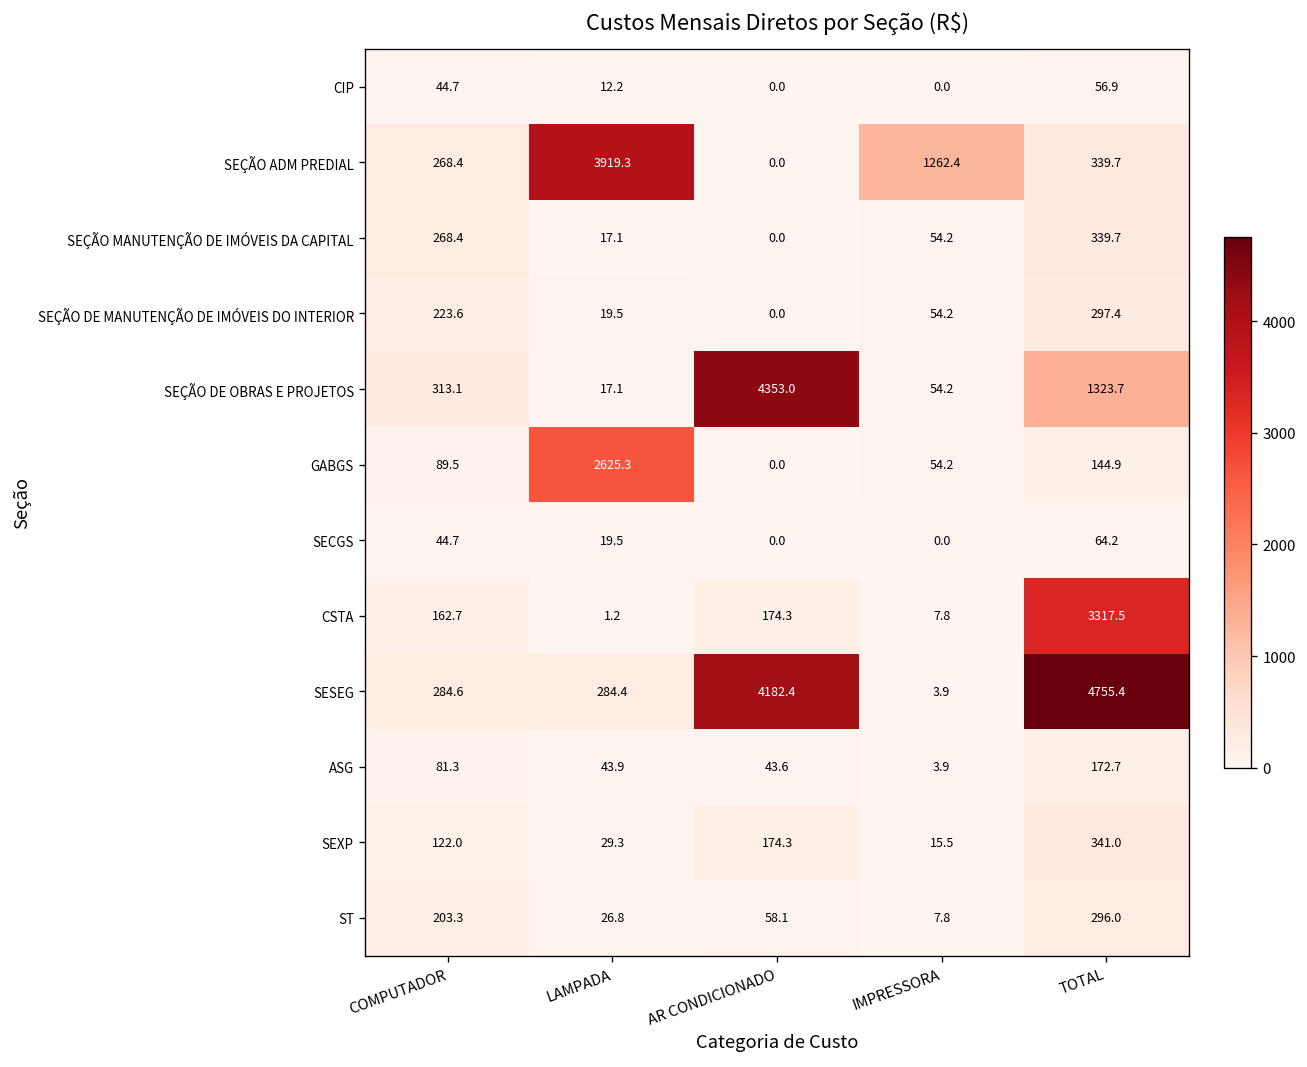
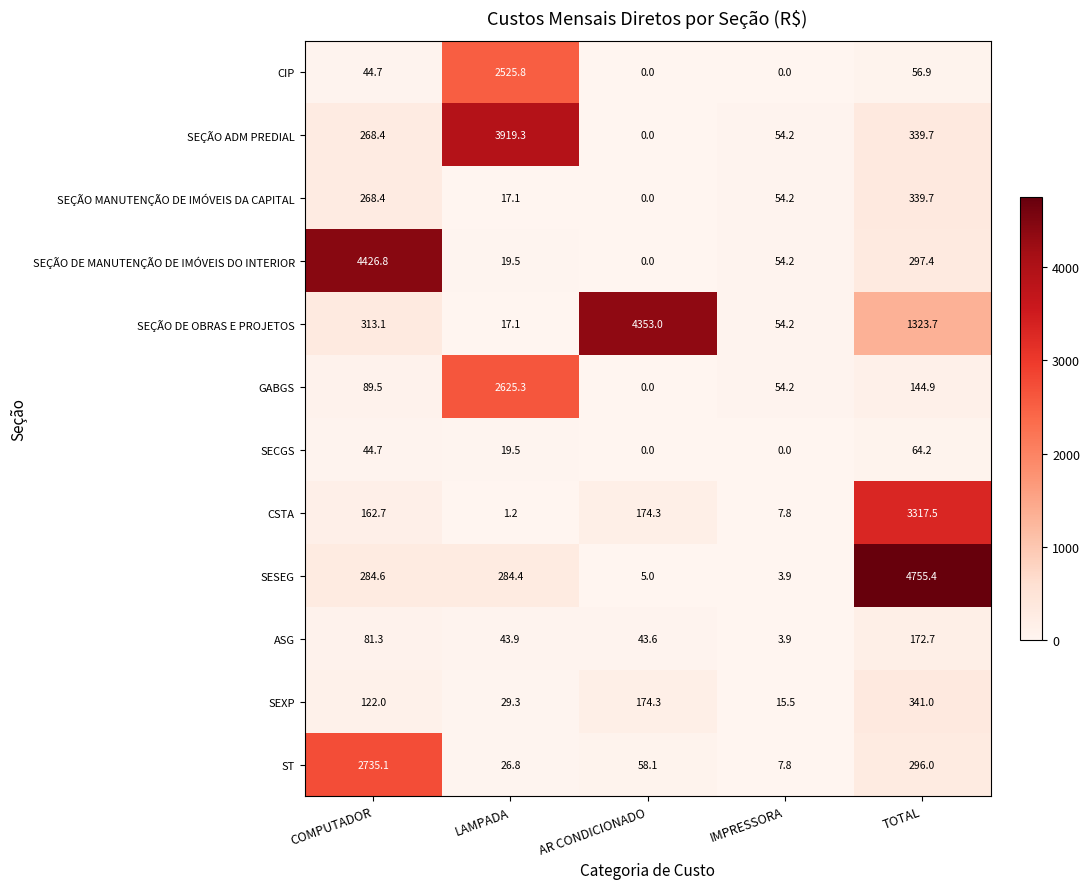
  {
    "CIP": {
      "COMPUTADOR": 44.7,
-     "LAMPADA": 12.2,
+     "LAMPADA": 2525.8,
      "AR CONDICIONADO": 0.0,
      "IMPRESSORA": 0.0,
      "TOTAL": 56.9
    },
    "SEÇÃO ADM PREDIAL": {
      "COMPUTADOR": 268.4,
      "LAMPADA": 3919.3,
      "AR CONDICIONADO": 0.0,
-     "IMPRESSORA": 1262.4,
+     "IMPRESSORA": 54.2,
      "TOTAL": 339.7
    },
    "SEÇÃO MANUTENÇÃO DE IMÓVEIS DA CAPITAL": {
      "COMPUTADOR": 268.4,
      "LAMPADA": 17.1,
      "AR CONDICIONADO": 0.0,
      "IMPRESSORA": 54.2,
      "TOTAL": 339.7
    },
    "SEÇÃO DE MANUTENÇÃO DE IMÓVEIS DO INTERIOR": {
-     "COMPUTADOR": 223.6,
+     "COMPUTADOR": 4426.8,
      "LAMPADA": 19.5,
      "AR CONDICIONADO": 0.0,
      "IMPRESSORA": 54.2,
      "TOTAL": 297.4
    },
    "SEÇÃO DE OBRAS E PROJETOS": {
      "COMPUTADOR": 313.1,
      "LAMPADA": 17.1,
      "AR CONDICIONADO": 4353.0,
      "IMPRESSORA": 54.2,
      "TOTAL": 1323.7
    },
    "GABGS": {
      "COMPUTADOR": 89.5,
      "LAMPADA": 2625.3,
      "AR CONDICIONADO": 0.0,
      "IMPRESSORA": 54.2,
      "TOTAL": 144.9
    },
    "SECGS": {
      "COMPUTADOR": 44.7,
      "LAMPADA": 19.5,
      "AR CONDICIONADO": 0.0,
      "IMPRESSORA": 0.0,
      "TOTAL": 64.2
    },
    "CSTA": {
      "COMPUTADOR": 162.7,
      "LAMPADA": 1.2,
      "AR CONDICIONADO": 174.3,
      "IMPRESSORA": 7.8,
      "TOTAL": 3317.5
    },
    "SESEG": {
      "COMPUTADOR": 284.6,
      "LAMPADA": 284.4,
-     "AR CONDICIONADO": 4182.4,
+     "AR CONDICIONADO": 5.0,
      "IMPRESSORA": 3.9,
      "TOTAL": 4755.4
    },
    "ASG": {
      "COMPUTADOR": 81.3,
      "LAMPADA": 43.9,
      "AR CONDICIONADO": 43.6,
      "IMPRESSORA": 3.9,
      "TOTAL": 172.7
    },
    "SEXP": {
      "COMPUTADOR": 122.0,
      "LAMPADA": 29.3,
      "AR CONDICIONADO": 174.3,
      "IMPRESSORA": 15.5,
      "TOTAL": 341.0
    },
    "ST": {
-     "COMPUTADOR": 203.3,
+     "COMPUTADOR": 2735.1,
      "LAMPADA": 26.8,
      "AR CONDICIONADO": 58.1,
      "IMPRESSORA": 7.8,
      "TOTAL": 296.0
    }
  }
